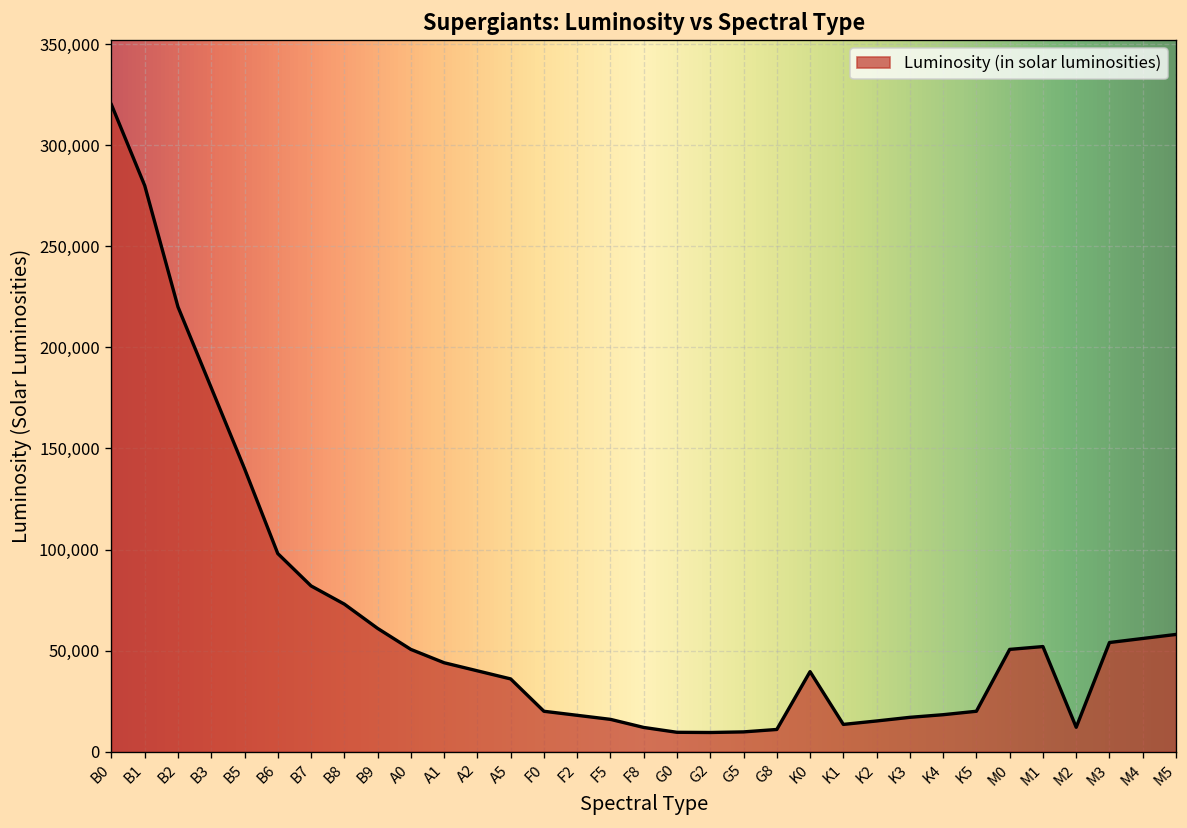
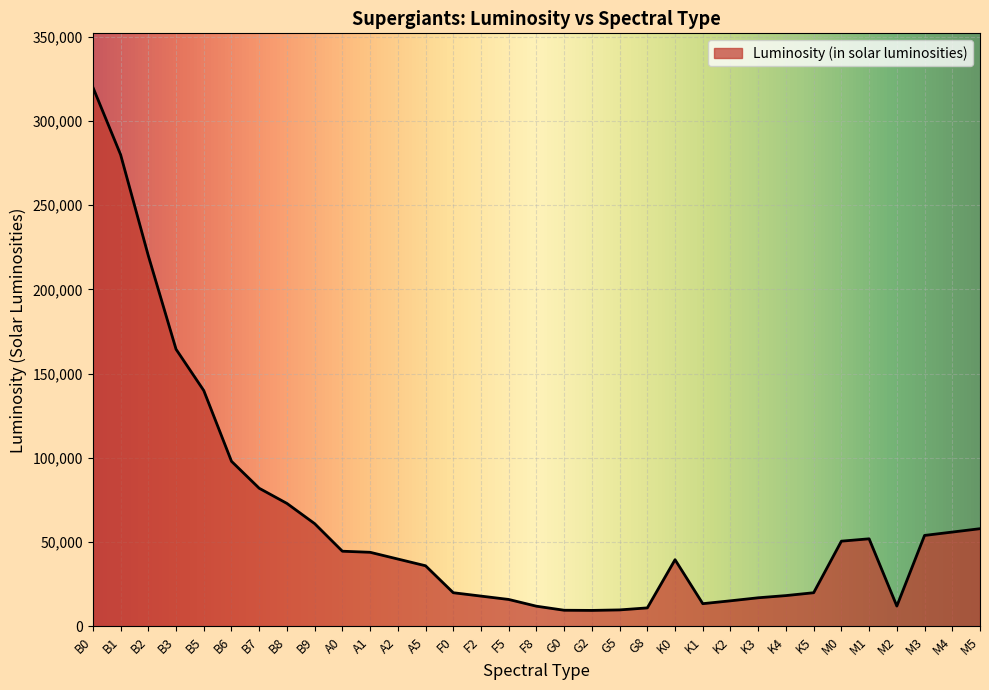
  {
    "B0": "320,000",
    "B1": "280,000",
    "B2": "220,000",
-   "B3": "180,000",
+   "B3": "165,000",
    "B5": "140,000",
    "B6": "98,000",
    "B7": "82,000",
    "B8": "73,000",
    "B9": "61,000",
-   "A0": "51,000",
+   "A0": "45,000",
    "A1": "44,000",
    "A2": "40,000",
    "A5": "36,000",
    "F0": "20,000",
    "F2": "18,000",
    "F5": "16,000",
    "F8": "12,000",
    "G0": "10,000",
    "G2": "10,000",
    "G5": "10,000",
    "G8": "11,000",
    "K0": "40,000",
    "K1": "14,000",
    "K2": "15,000",
    "K3": "17,000",
    "K4": "18,000",
    "K5": "20,000",
    "M0": "51,000",
    "M1": "52,000",
    "M2": "12,000",
    "M3": "54,000",
    "M4": "56,000",
    "M5": "58,000"
  }
